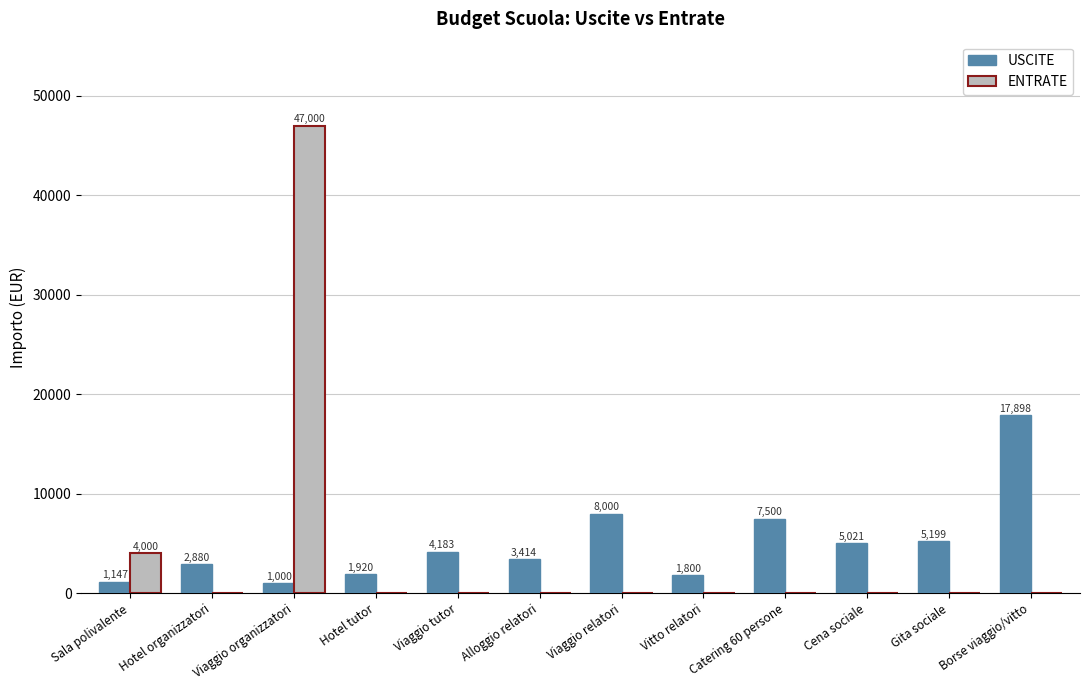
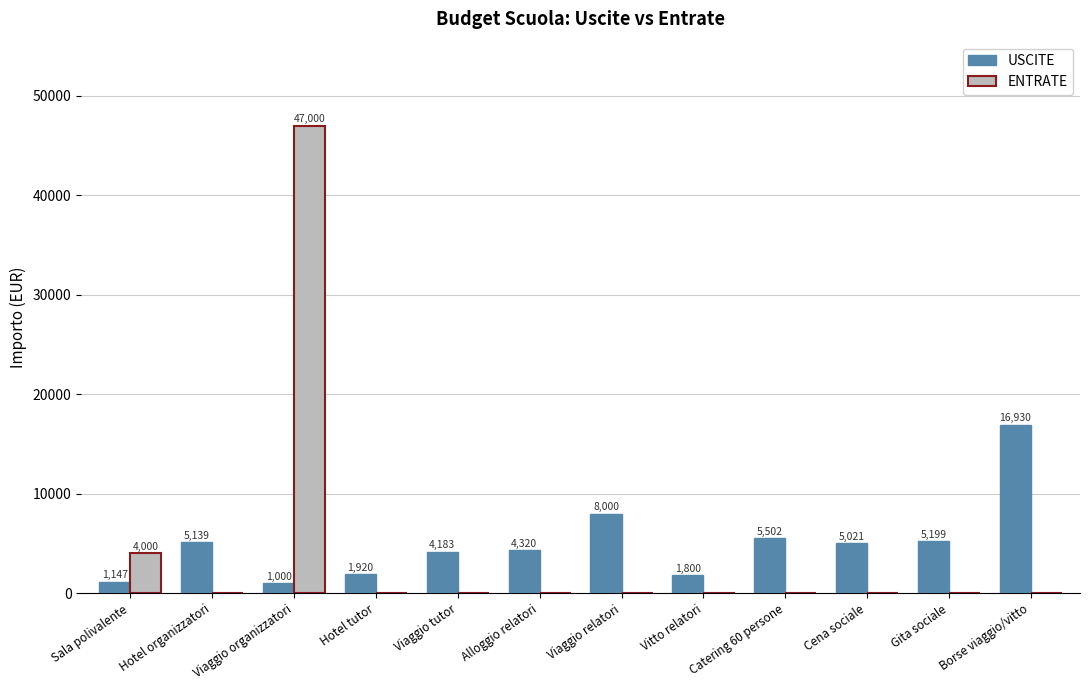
  {
    "USCITE": {
      "Sala polivalente": "1,147",
-     "Hotel organizzatori": "2,880",
+     "Hotel organizzatori": "5,139",
      "Viaggio organizzatori": "1,000",
      "Hotel tutor": "1,920",
      "Viaggio tutor": "4,183",
-     "Alloggio relatori": "3,414",
+     "Alloggio relatori": "4,320",
      "Viaggio relatori": "8,000",
      "Vitto relatori": "1,800",
-     "Catering 60 persone": "7,500",
+     "Catering 60 persone": "5,502",
      "Cena sociale": "5,021",
      "Gita sociale": "5,199",
-     "Borse viaggio/vitto": "17,898"
+     "Borse viaggio/vitto": "16,930"
    },
    "ENTRATE": {
      "Sala polivalente": "4,000",
      "Viaggio organizzatori": "47,000"
    }
  }
